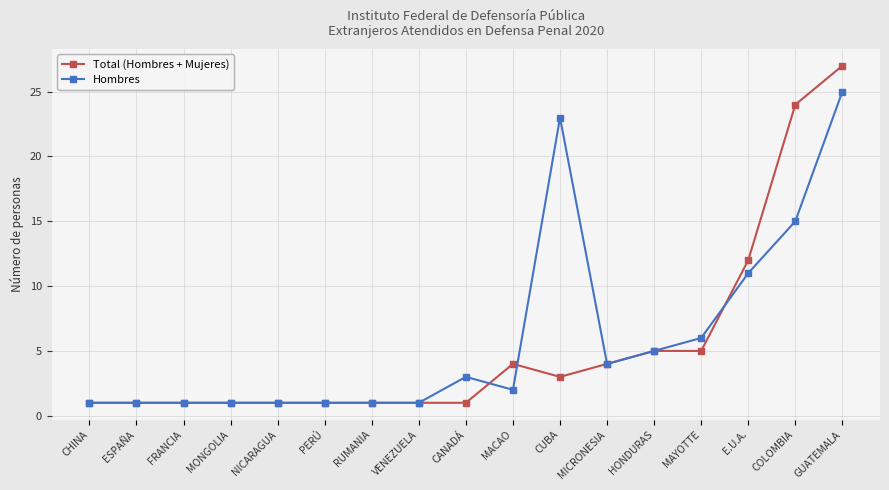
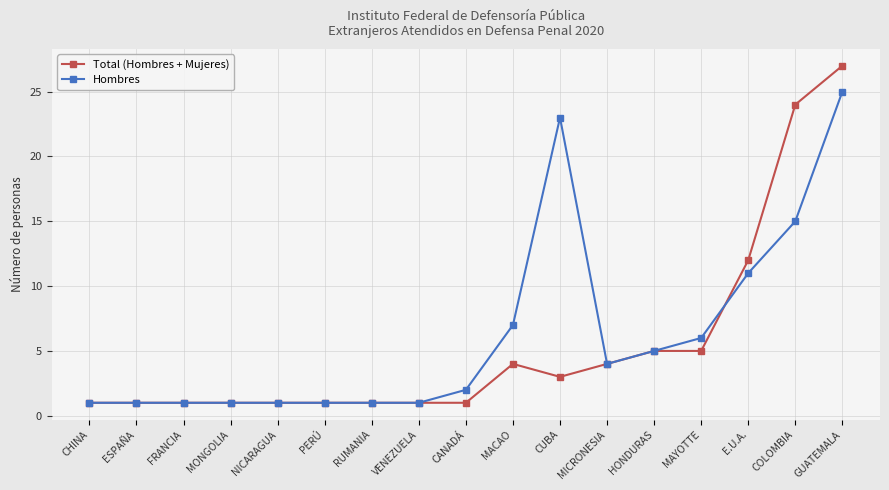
  {
    "Total (Hombres + Mujeres)": {
      "CANADÁ": 1,
      "MACAO": 4,
      "CUBA": 3,
      "MAYOTTE": 5,
      "E.U.A.": 12,
      "COLOMBIA": 24,
      "GUATEMALA": 27
    },
    "Hombres": {
-     "CANADÁ": 3,
-     "MACAO": 2,
+     "CANADÁ": 2,
+     "MACAO": 7,
      "CUBA": 23,
      "MAYOTTE": 6,
      "E.U.A.": 11,
      "COLOMBIA": 15,
      "GUATEMALA": 25
    }
  }
